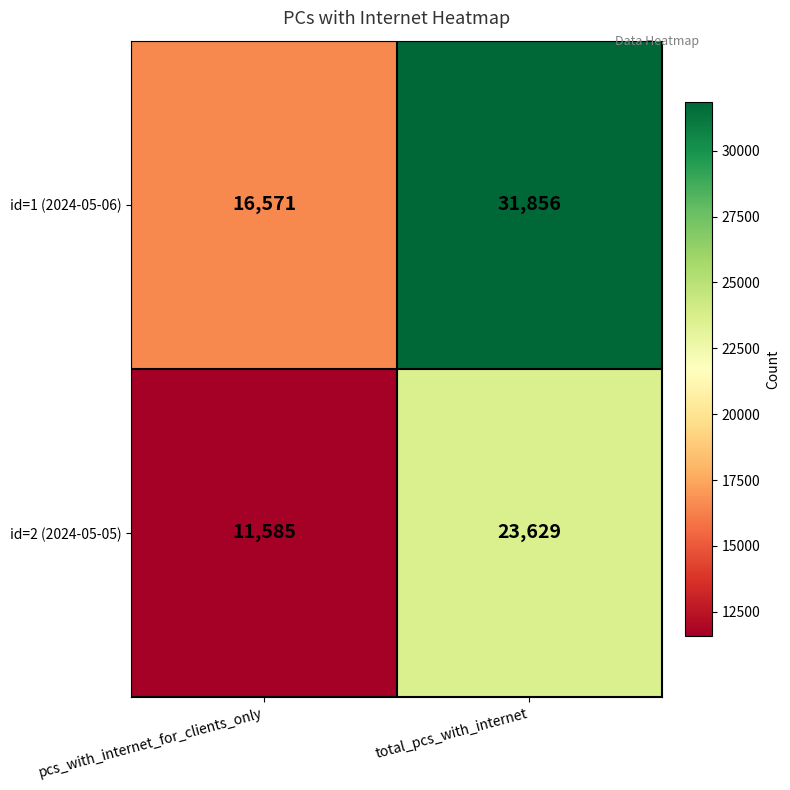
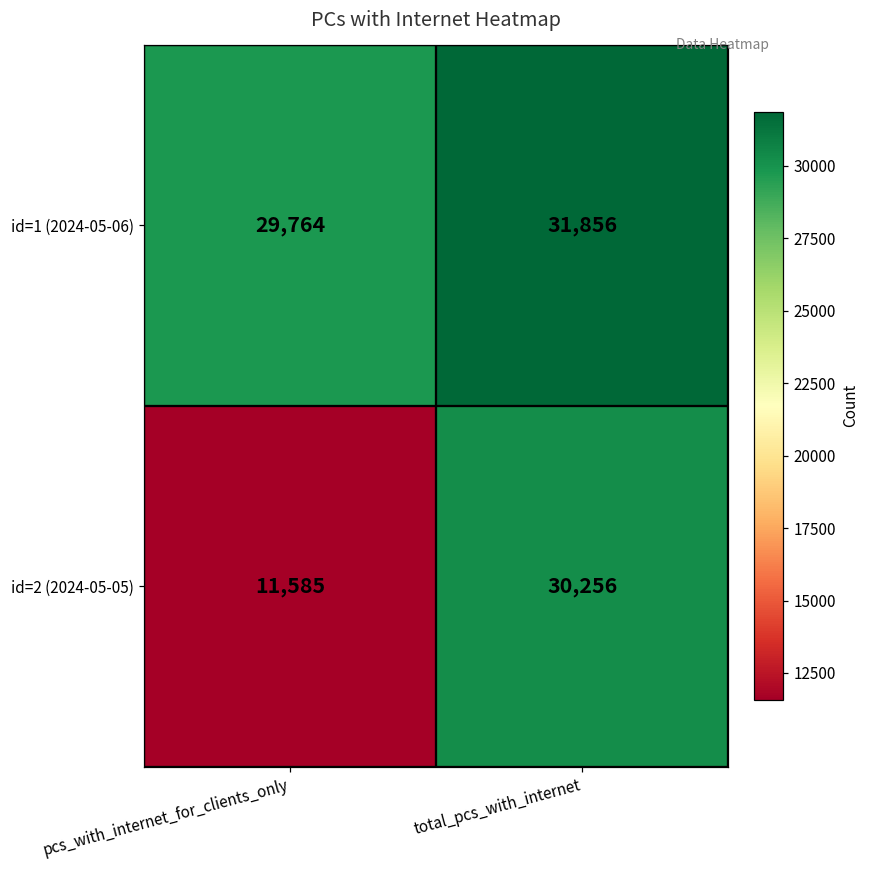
  {
    "id=1 (2024-05-06)": {
-     "pcs_with_internet_for_clients_only": "16,571",
+     "pcs_with_internet_for_clients_only": "29,764",
      "total_pcs_with_internet": "31,856"
    },
    "id=2 (2024-05-05)": {
      "pcs_with_internet_for_clients_only": "11,585",
-     "total_pcs_with_internet": "23,629"
+     "total_pcs_with_internet": "30,256"
    }
  }
